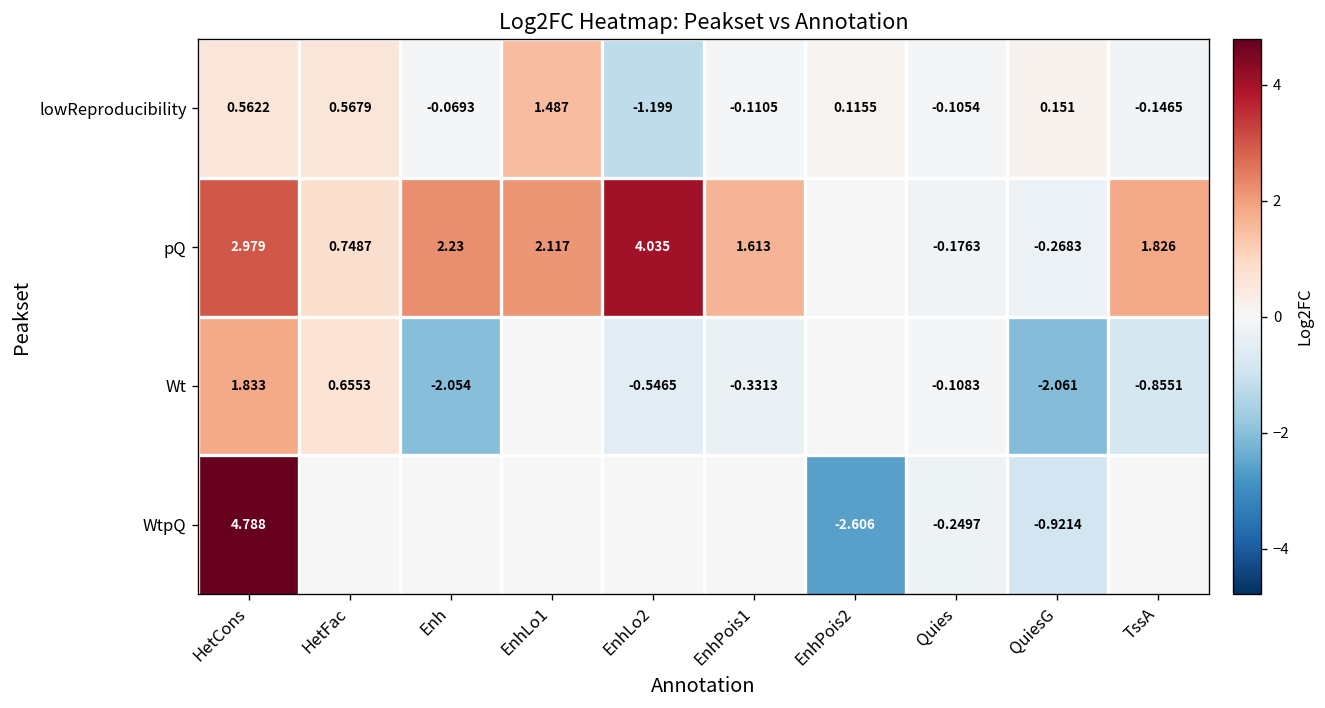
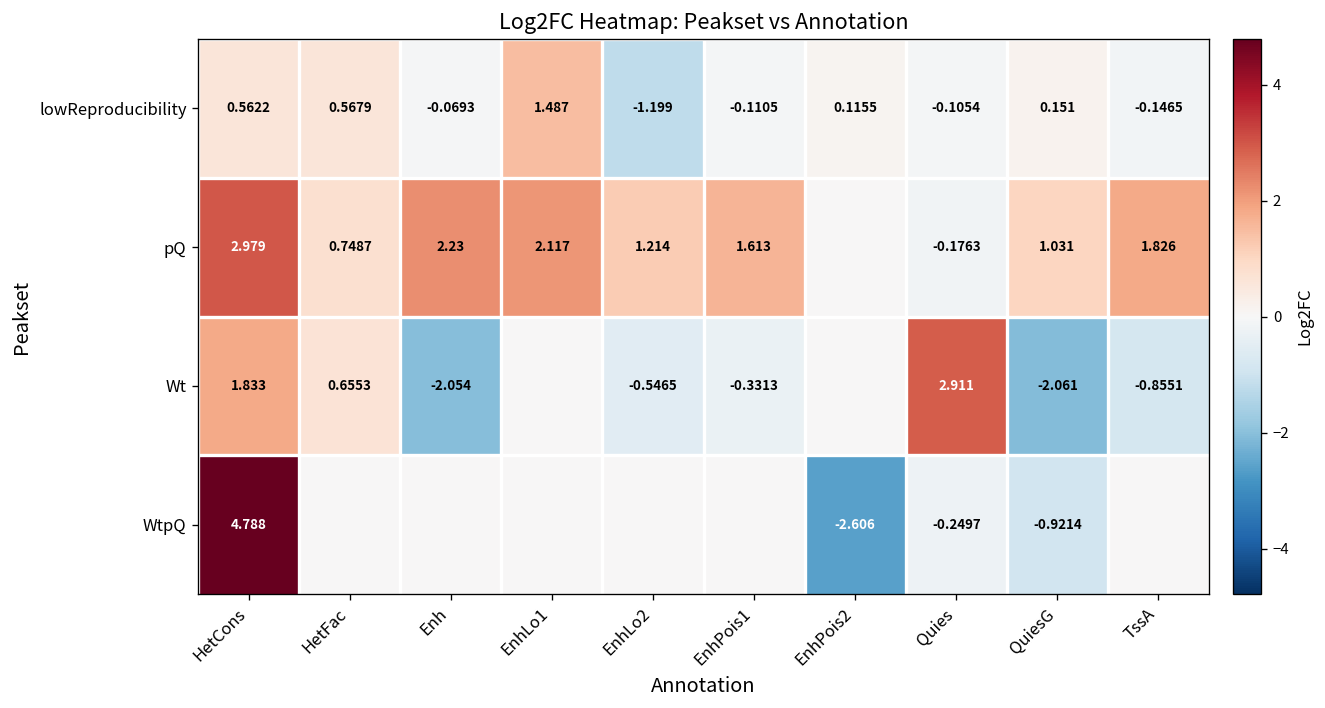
  {
    "lowReproducibility": {
      "HetCons": 0.5622,
      "HetFac": 0.5679,
      "Enh": -0.0693,
      "EnhLo1": 1.487,
      "EnhLo2": -1.199,
      "EnhPois1": -0.1105,
      "EnhPois2": 0.1155,
      "Quies": -0.1054,
      "QuiesG": 0.151,
      "TssA": -0.1465
    },
    "pQ": {
      "HetCons": 2.979,
      "HetFac": 0.7487,
      "Enh": 2.23,
      "EnhLo1": 2.117,
-     "EnhLo2": 4.035,
+     "EnhLo2": 1.214,
      "EnhPois1": 1.613,
      "Quies": -0.1763,
-     "QuiesG": -0.2683,
+     "QuiesG": 1.031,
      "TssA": 1.826
    },
    "Wt": {
      "HetCons": 1.833,
      "HetFac": 0.6553,
      "Enh": -2.054,
      "EnhLo2": -0.5465,
      "EnhPois1": -0.3313,
-     "Quies": -0.1083,
+     "Quies": 2.911,
      "QuiesG": -2.061,
      "TssA": -0.8551
    },
    "WtpQ": {
      "HetCons": 4.788,
      "EnhPois2": -2.606,
      "Quies": -0.2497,
      "QuiesG": -0.9214
    }
  }
